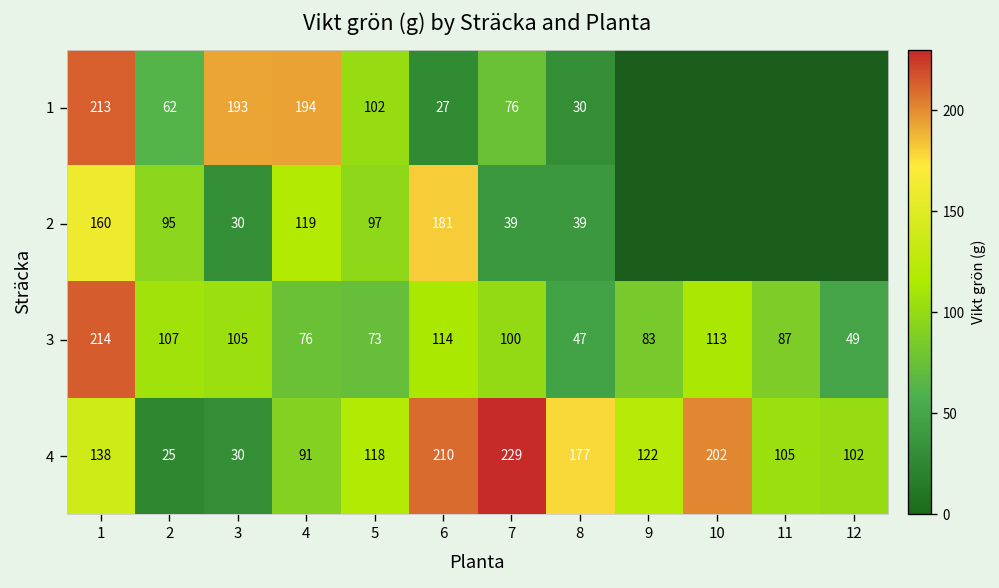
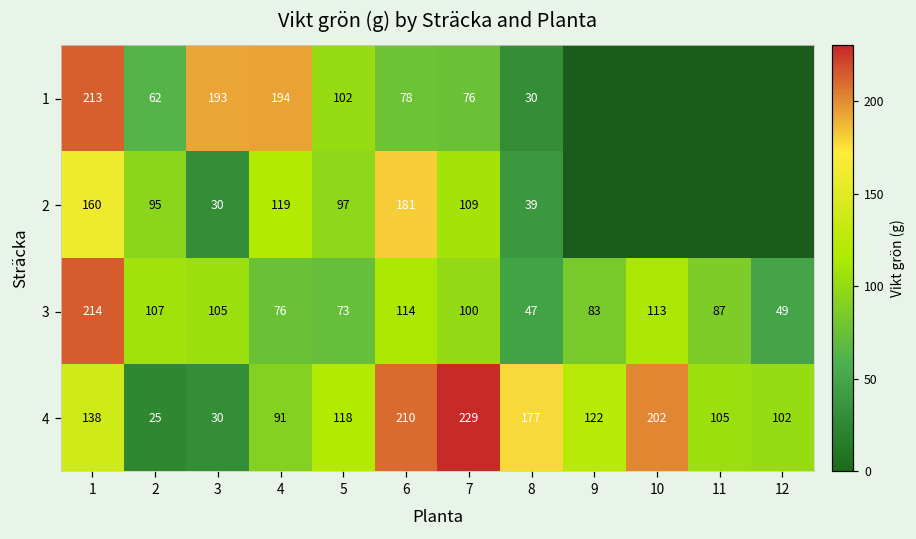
  {
    "1": {
      "1": 213,
      "2": 62,
      "3": 193,
      "4": 194,
      "5": 102,
-     "6": 27,
+     "6": 78,
      "7": 76,
      "8": 30
    },
    "2": {
      "1": 160,
      "2": 95,
      "3": 30,
      "4": 119,
      "5": 97,
      "6": 181,
-     "7": 39,
+     "7": 109,
      "8": 39
    },
    "3": {
      "1": 214,
      "2": 107,
      "3": 105,
      "4": 76,
      "5": 73,
      "6": 114,
      "7": 100,
      "8": 47,
      "9": 83,
      "10": 113,
      "11": 87,
      "12": 49
    },
    "4": {
      "1": 138,
      "2": 25,
      "3": 30,
      "4": 91,
      "5": 118,
      "6": 210,
      "7": 229,
      "8": 177,
      "9": 122,
      "10": 202,
      "11": 105,
      "12": 102
    }
  }
